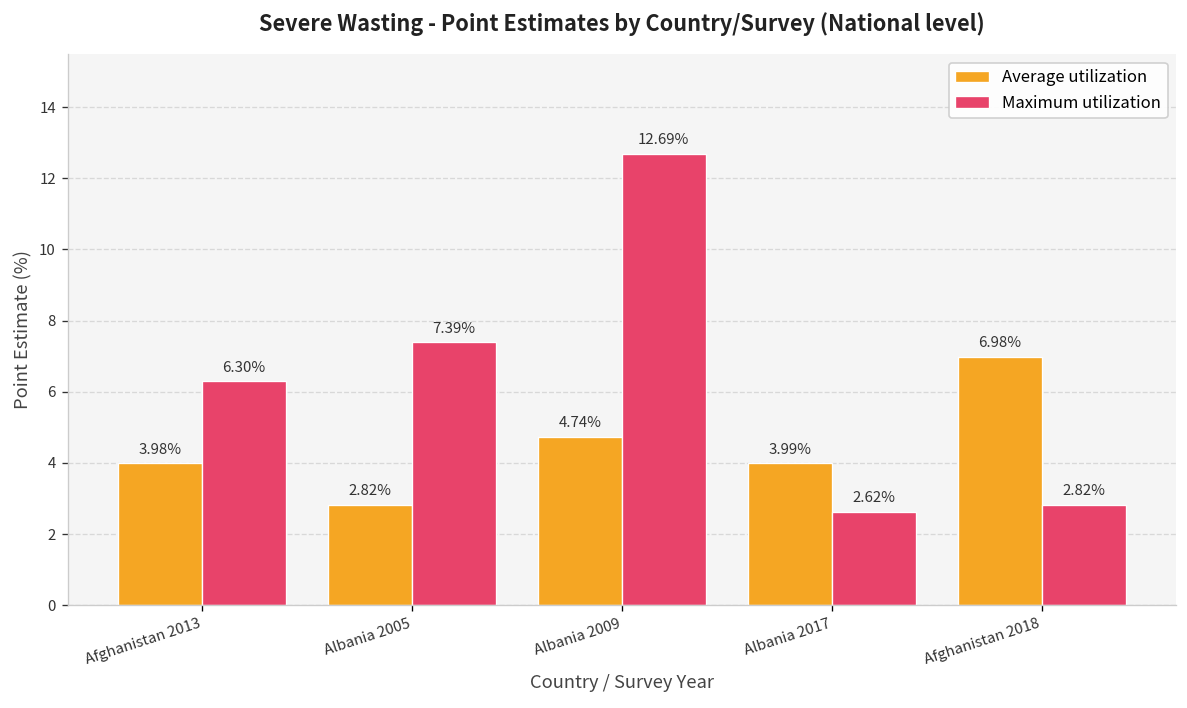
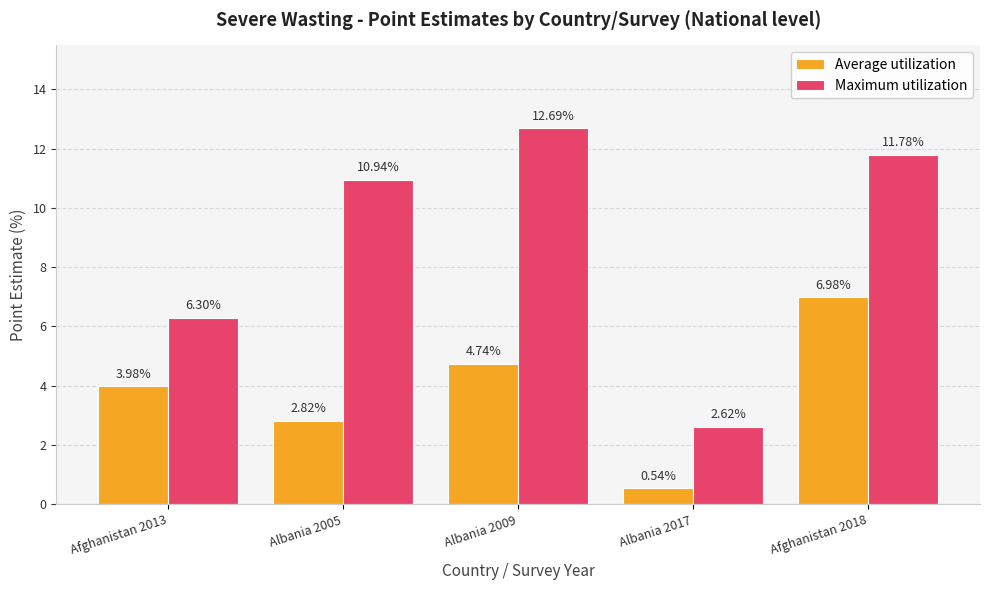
  {
    "Average utilization": {
      "Afghanistan 2013": "3.98%",
      "Albania 2005": "2.82%",
      "Albania 2009": "4.74%",
-     "Albania 2017": "3.99%",
+     "Albania 2017": "0.54%",
      "Afghanistan 2018": "6.98%"
    },
    "Maximum utilization": {
      "Afghanistan 2013": "6.30%",
-     "Albania 2005": "7.39%",
+     "Albania 2005": "10.94%",
      "Albania 2009": "12.69%",
      "Albania 2017": "2.62%",
-     "Afghanistan 2018": "2.82%"
+     "Afghanistan 2018": "11.78%"
    }
  }
